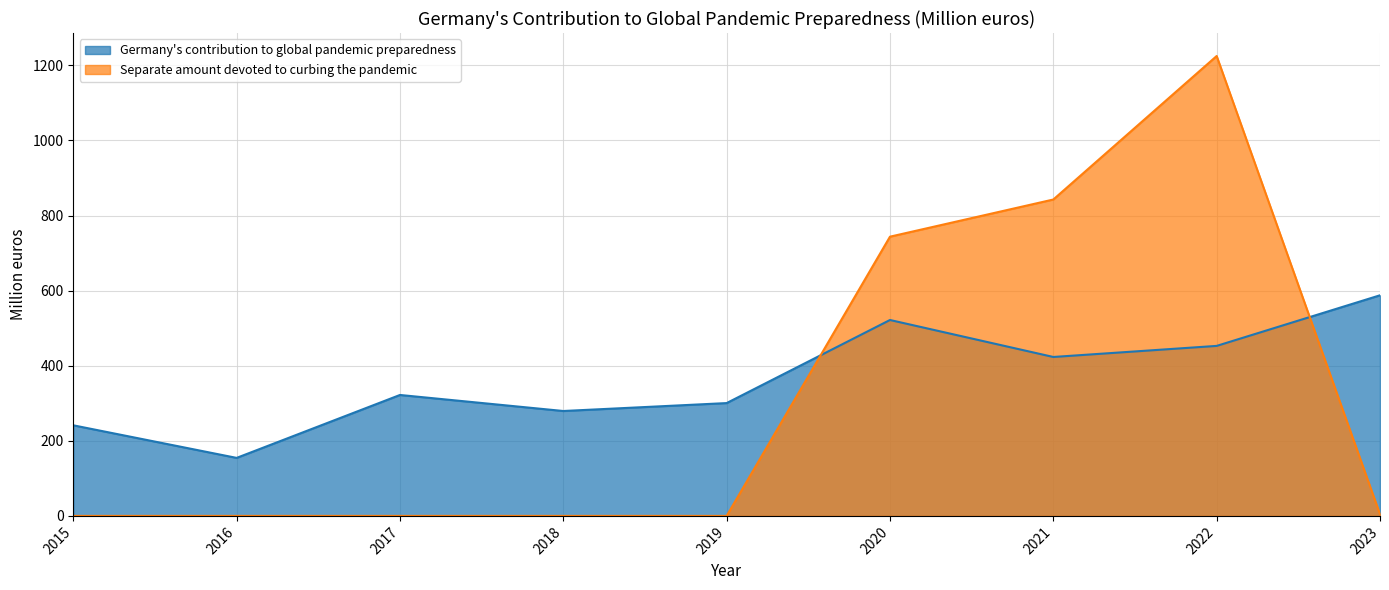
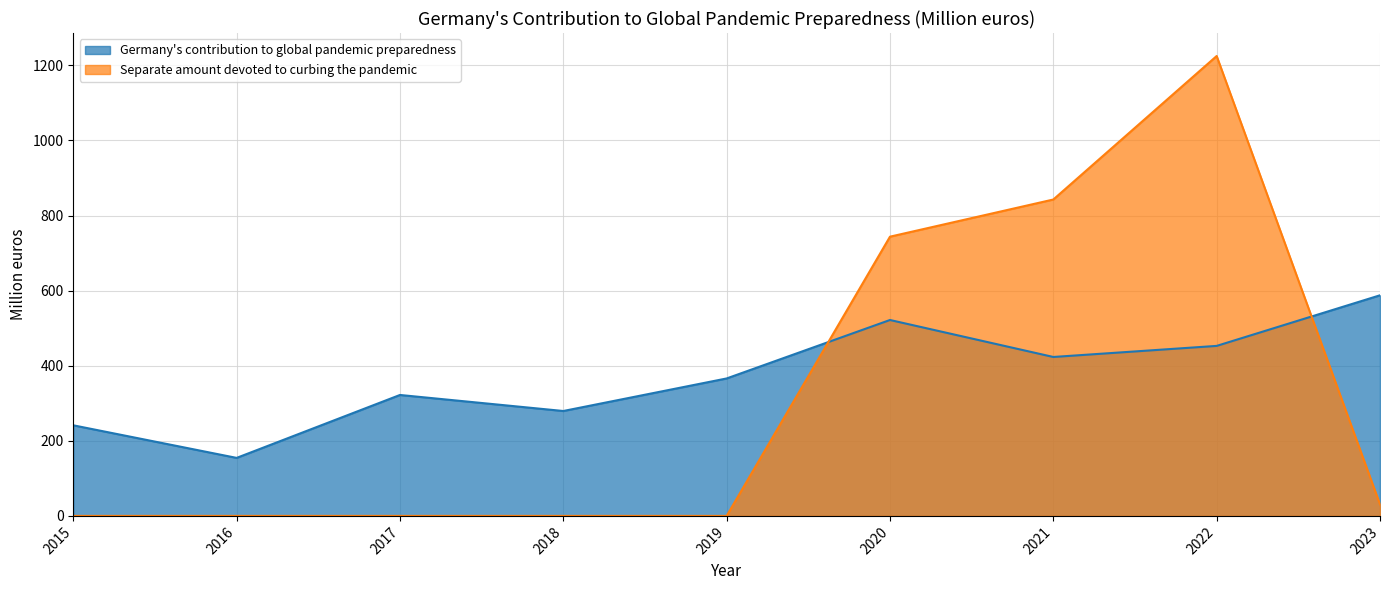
  {
    "Germany's contribution to global pandemic preparedness": {
      "2015": 240,
      "2016": 150,
      "2017": 320,
      "2018": 280,
-     "2019": 300,
+     "2019": 370,
      "2020": 520,
      "2021": 420,
      "2022": 450,
      "2023": 590
    },
    "Separate amount devoted to curbing the pandemic": {
      "2015": 0,
      "2016": 0,
      "2017": 0,
      "2018": 0,
      "2019": 0,
      "2020": 740,
      "2021": 840,
      "2022": 1220,
-     "2023": 0
+     "2023": 30
    }
  }
